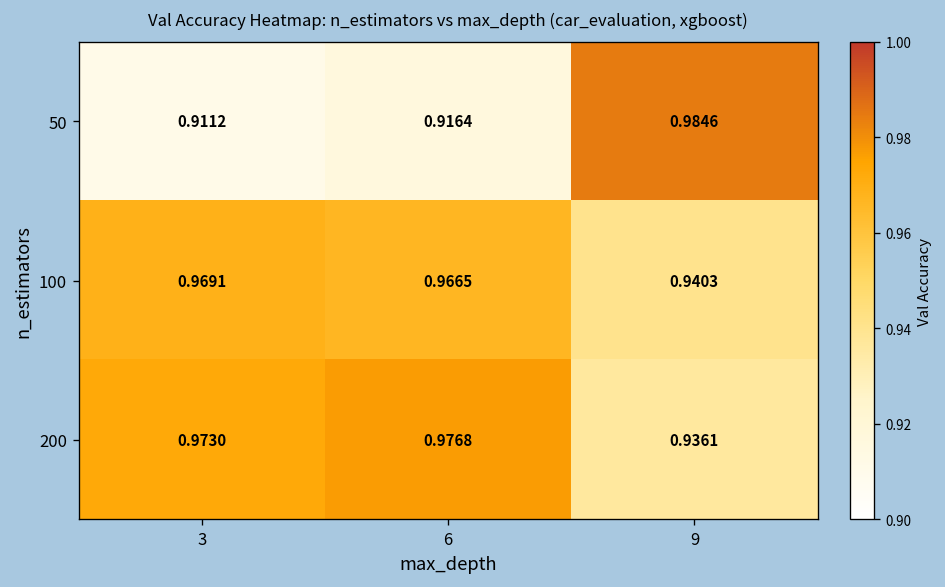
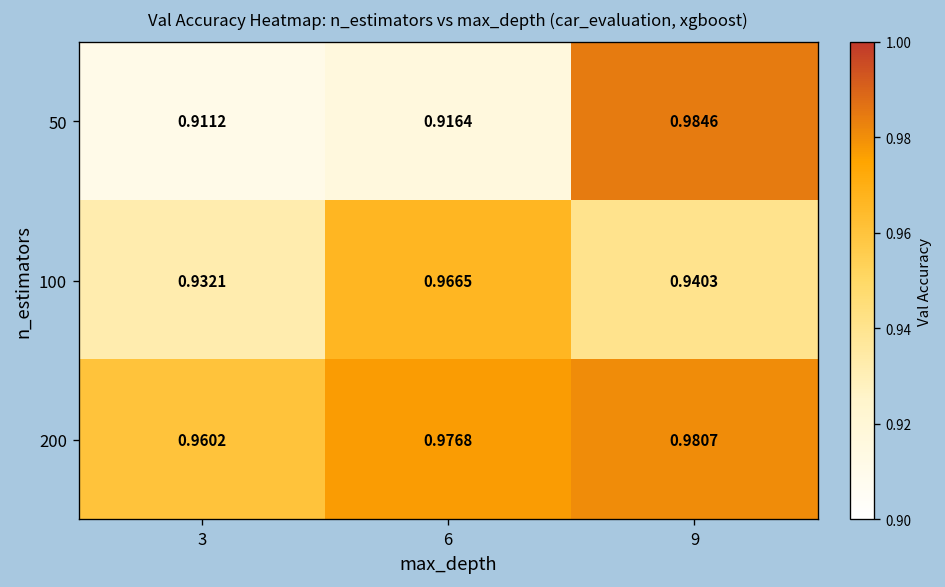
  {
    "50": {
      "3": 0.9112,
      "6": 0.9164,
      "9": 0.9846
    },
    "100": {
-     "3": 0.9691,
+     "3": 0.9321,
      "6": 0.9665,
      "9": 0.9403
    },
    "200": {
-     "3": 0.9730,
+     "3": 0.9602,
      "6": 0.9768,
-     "9": 0.9361
+     "9": 0.9807
    }
  }
